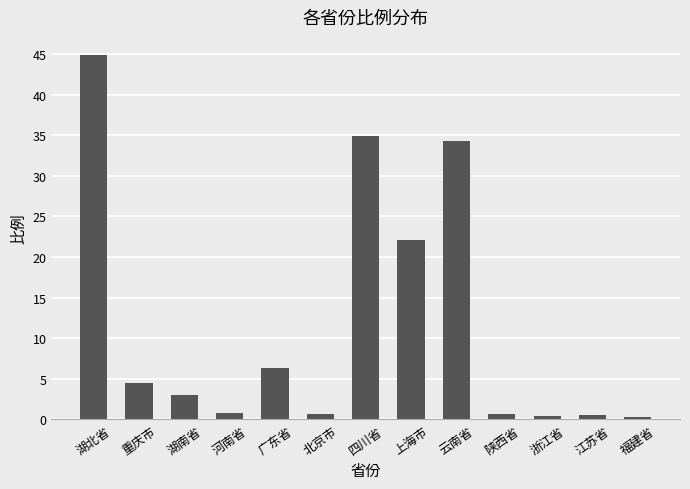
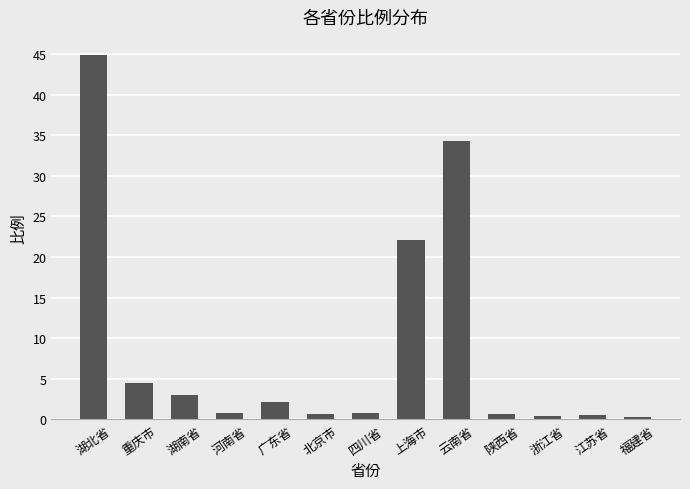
  {
    "湖北省": 45,
    "重庆市": 4,
    "湖南省": 3,
    "河南省": 1,
-   "广东省": 6,
+   "广东省": 2,
    "北京市": 1,
-   "四川省": 35,
+   "四川省": 1,
    "上海市": 22,
    "云南省": 34,
    "陕西省": 1,
    "浙江省": 0,
    "江苏省": 1,
    "福建省": 0
  }
